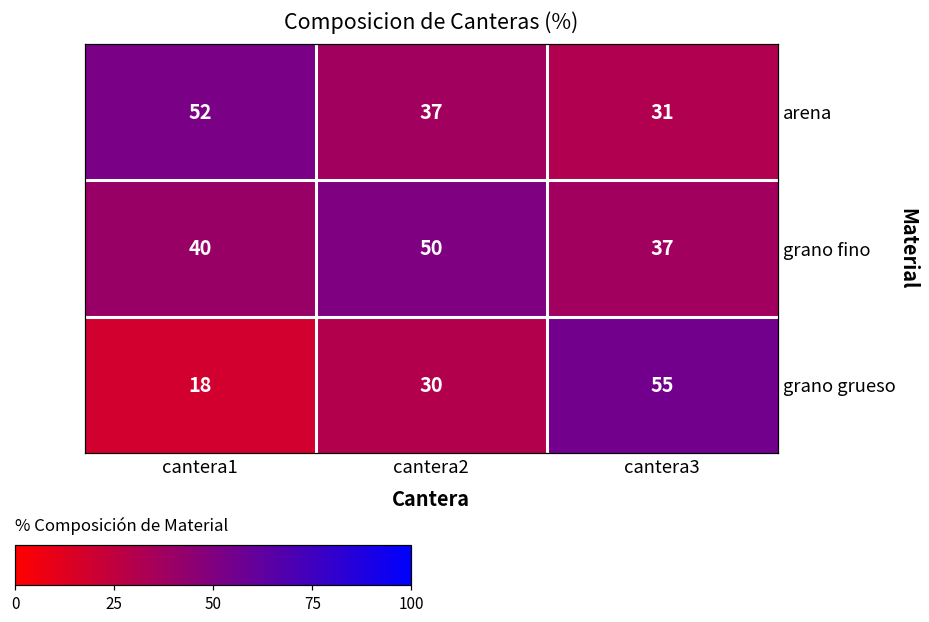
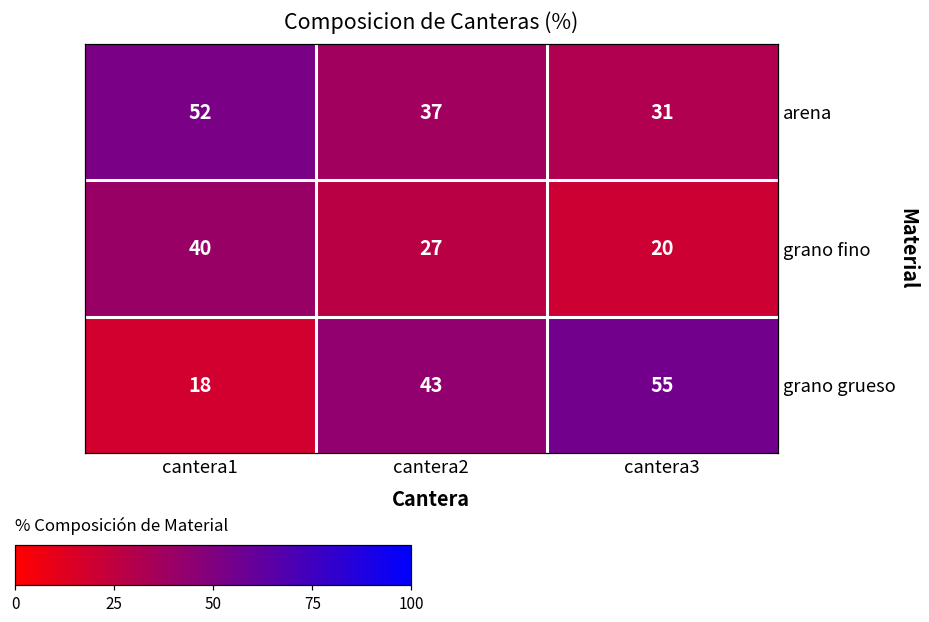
  {
    "arena": {
      "cantera1": 52,
      "cantera2": 37,
      "cantera3": 31
    },
    "grano fino": {
      "cantera1": 40,
-     "cantera2": 50,
-     "cantera3": 37
+     "cantera2": 27,
+     "cantera3": 20
    },
    "grano grueso": {
      "cantera1": 18,
-     "cantera2": 30,
+     "cantera2": 43,
      "cantera3": 55
    }
  }
